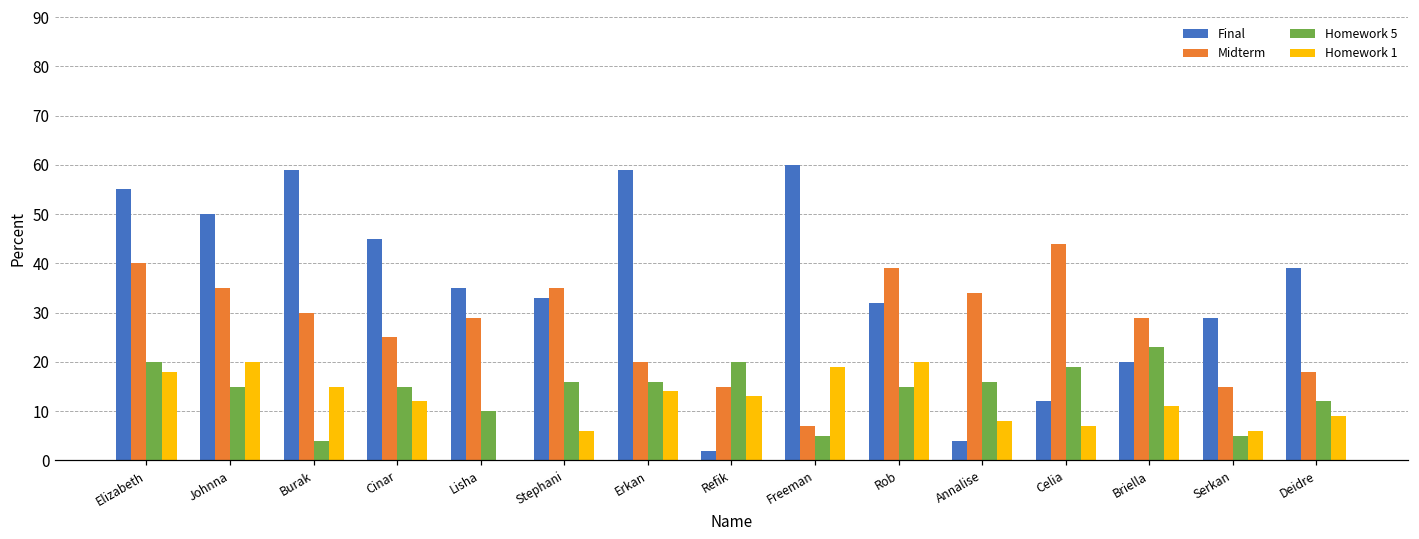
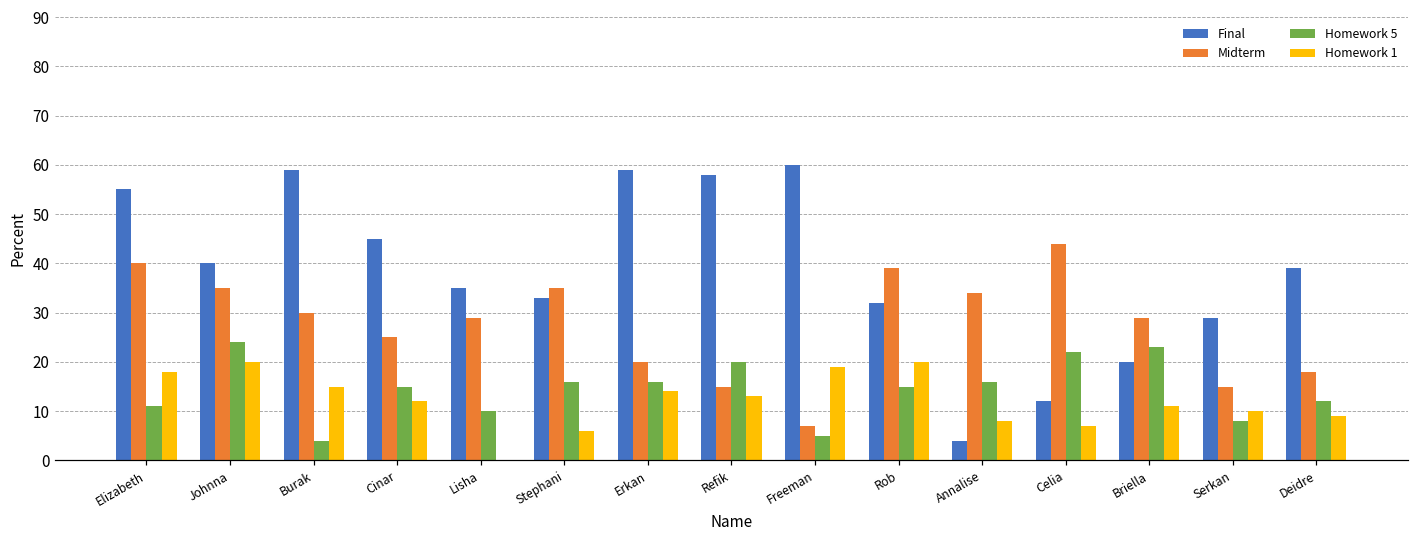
  {
    "Final": {
      "Elizabeth": 55,
-     "Johnna": 50,
+     "Johnna": 40,
      "Burak": 59,
      "Cinar": 45,
      "Lisha": 35,
      "Stephani": 33,
      "Erkan": 59,
-     "Refik": 2,
+     "Refik": 58,
      "Freeman": 60,
      "Rob": 32,
      "Annalise": 4,
      "Celia": 12,
      "Briella": 20,
      "Serkan": 29,
      "Deidre": 39
    },
    "Midterm": {
      "Elizabeth": 40,
      "Johnna": 35,
      "Burak": 30,
      "Cinar": 25,
      "Lisha": 29,
      "Stephani": 35,
      "Erkan": 20,
      "Refik": 15,
      "Freeman": 7,
      "Rob": 39,
      "Annalise": 34,
      "Celia": 44,
      "Briella": 29,
      "Serkan": 15,
      "Deidre": 18
    },
    "Homework 5": {
-     "Elizabeth": 20,
-     "Johnna": 15,
+     "Elizabeth": 11,
+     "Johnna": 24,
      "Burak": 4,
      "Cinar": 15,
      "Lisha": 10,
      "Stephani": 16,
      "Erkan": 16,
      "Refik": 20,
      "Freeman": 5,
      "Rob": 15,
      "Annalise": 16,
-     "Celia": 19,
+     "Celia": 22,
      "Briella": 23,
-     "Serkan": 5,
+     "Serkan": 8,
      "Deidre": 12
    },
    "Homework 1": {
      "Elizabeth": 18,
      "Johnna": 20,
      "Burak": 15,
      "Cinar": 12,
      "Lisha": 0,
      "Stephani": 6,
      "Erkan": 14,
      "Refik": 13,
      "Freeman": 19,
      "Rob": 20,
      "Annalise": 8,
      "Celia": 7,
      "Briella": 11,
-     "Serkan": 6,
+     "Serkan": 10,
      "Deidre": 9
    }
  }
